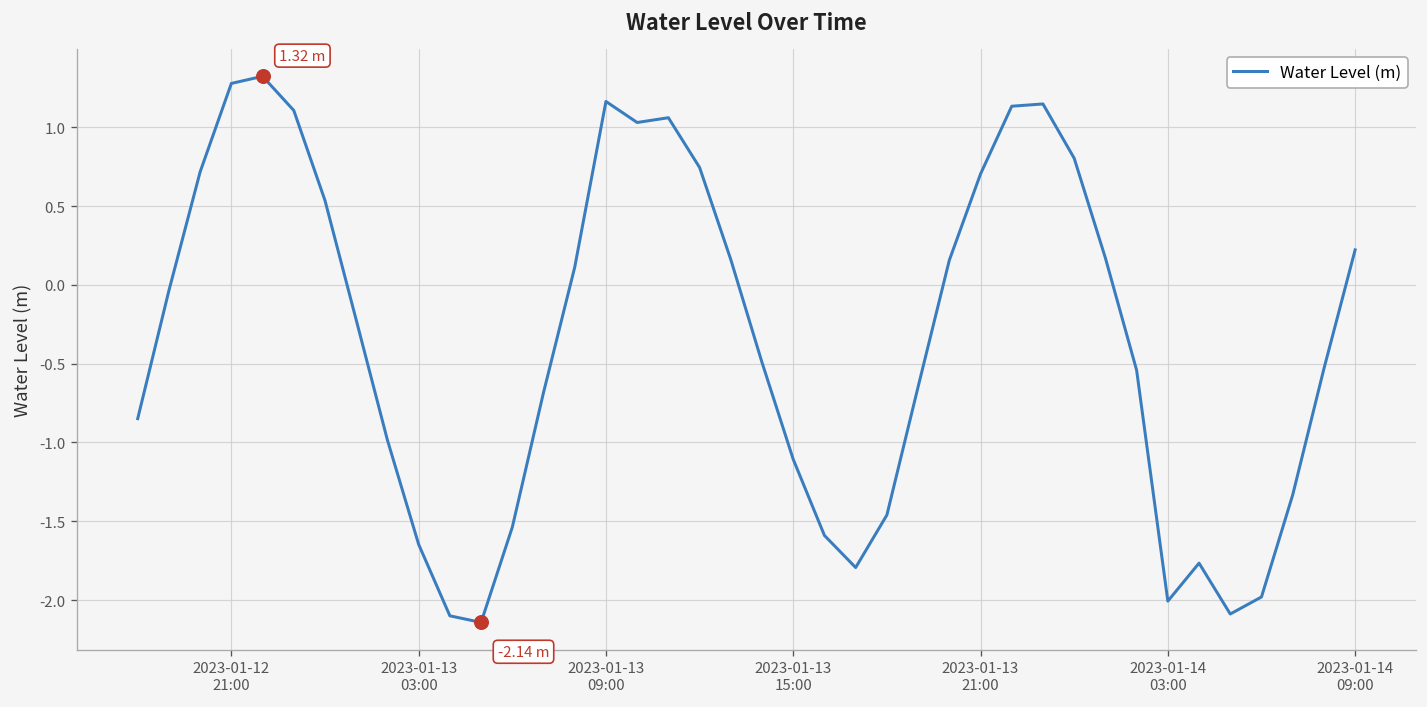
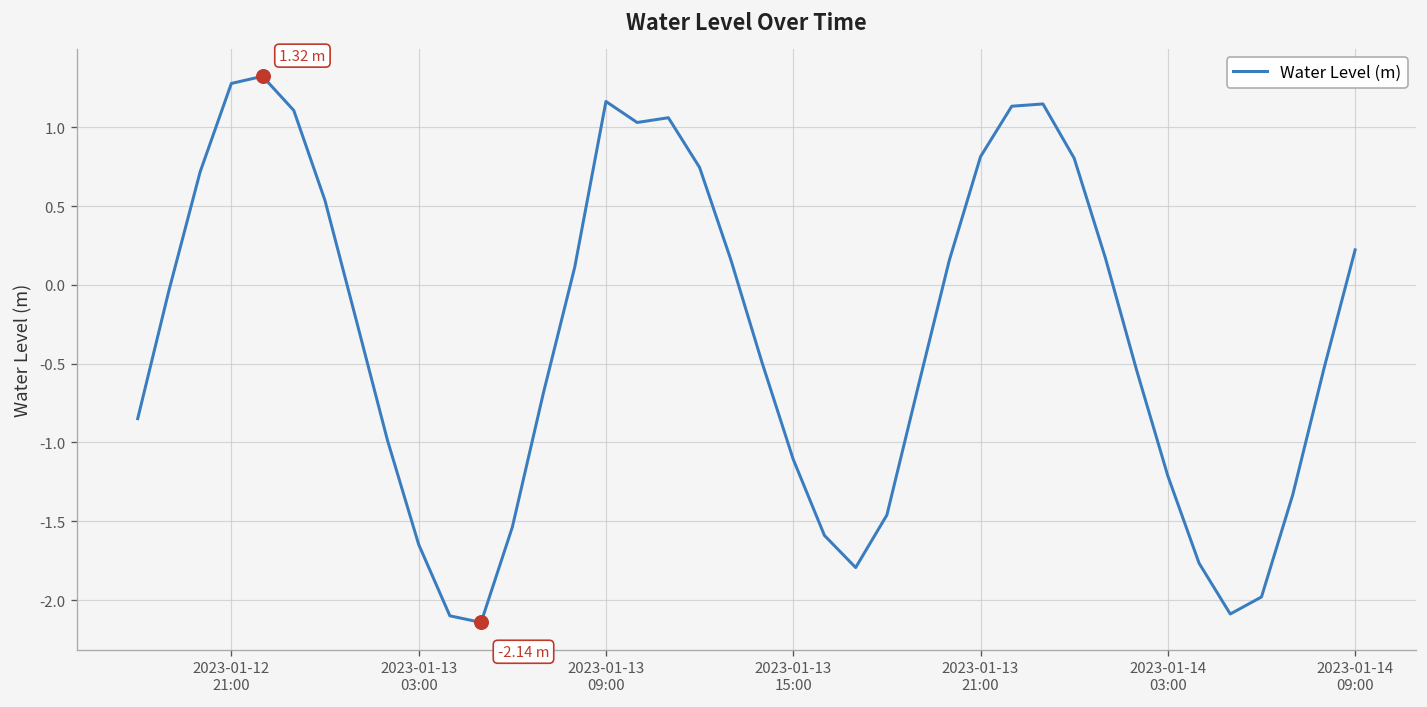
  {
    "Water Level (m)": {
      "2023-01-12 21:00": 1.28,
      "2023-01-13 03:00": -1.65,
      "2023-01-13 09:00": 1.16,
      "2023-01-13 15:00": -1.11,
-     "2023-01-13 21:00": 0.70,
-     "2023-01-14 03:00": -2.01,
+     "2023-01-13 21:00": 0.81,
+     "2023-01-14 03:00": -1.21,
      "2023-01-14 09:00": 0.22
    }
  }
